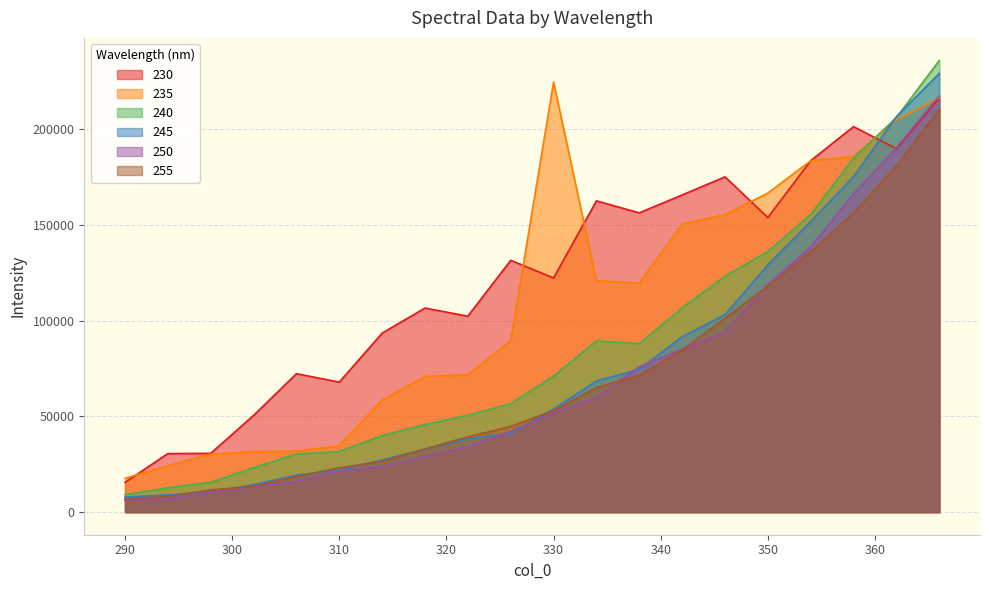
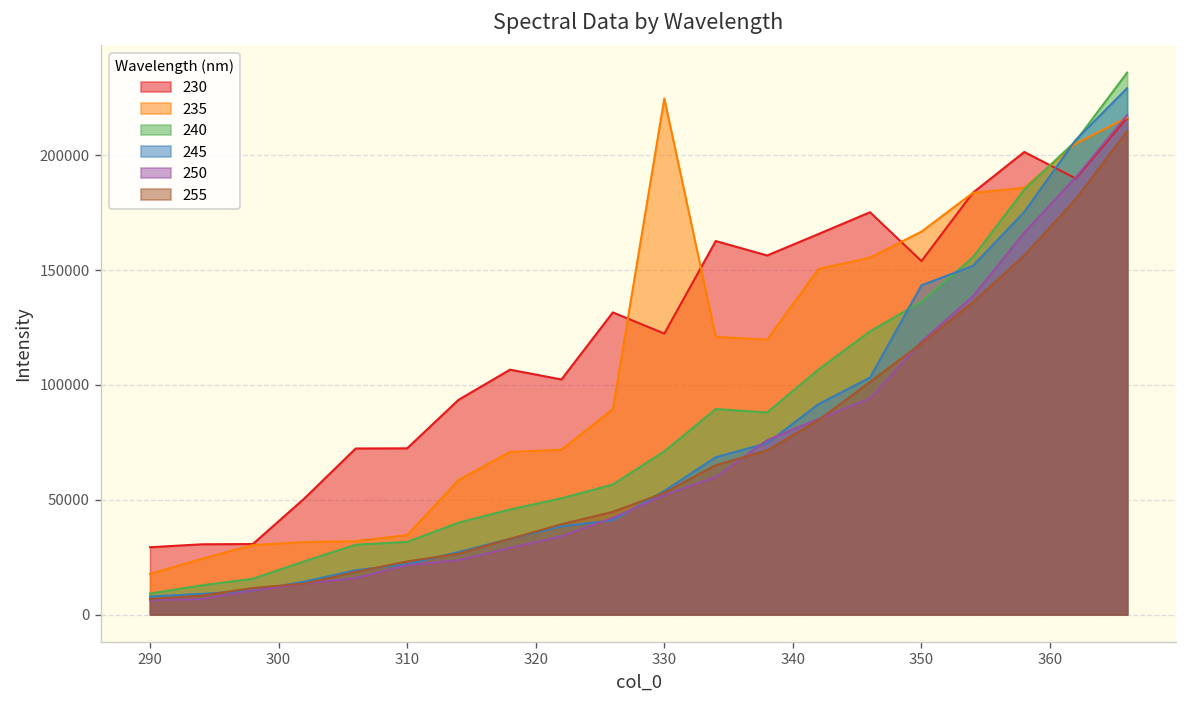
  {
    "230": {
-     "290": 16000,
-     "310": 68000,
+     "290": 29000,
+     "310": 72000,
      "330": 122000,
      "350": 154000
    },
    "235": {
      "290": 18000,
      "310": 35000,
      "330": 225000,
      "350": 167000
    },
    "240": {
      "310": 32000,
      "330": 71000,
      "350": 136000
    },
    "245": {
-     "350": 129000
+     "350": 143000
    }
  }
